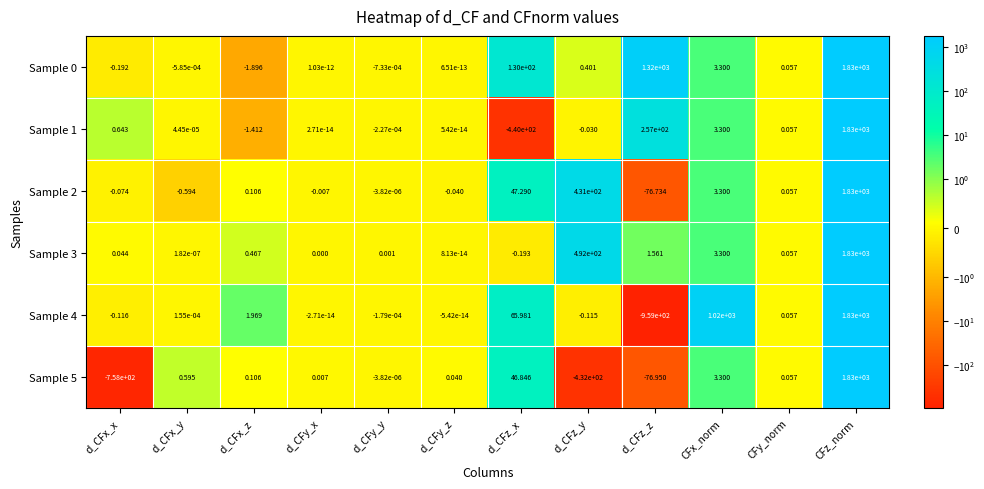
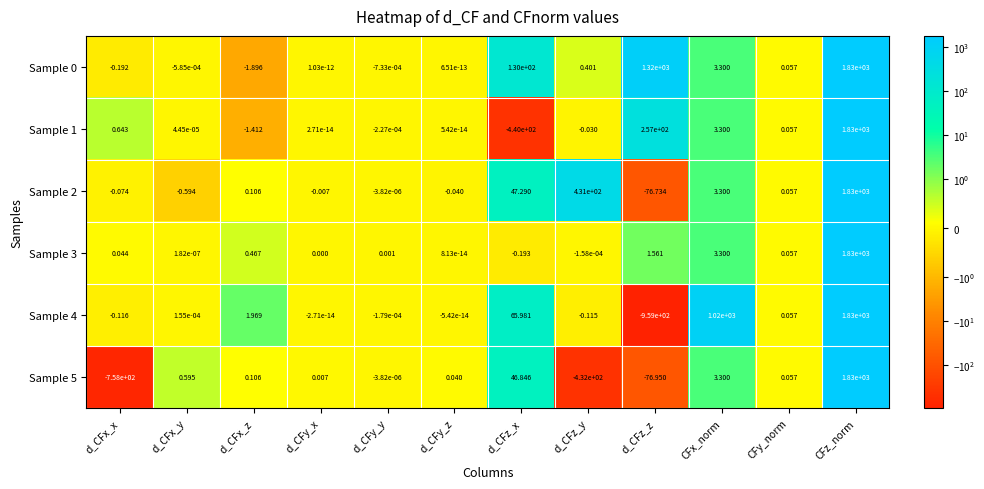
  {
    "Sample 0": {
      "d_CFx_x": "-0.192",
      "d_CFx_y": "-5.85e-04",
      "d_CFx_z": "-1.896",
      "d_CFy_x": "1.03e-12",
      "d_CFy_y": "-7.33e-04",
      "d_CFy_z": "6.51e-13",
      "d_CFz_x": "1.30e+02",
      "d_CFz_y": "0.401",
      "d_CFz_z": "1.32e+03",
      "CFx_norm": "3.300",
      "CFy_norm": "0.057",
      "CFz_norm": "1.83e+03"
    },
    "Sample 1": {
      "d_CFx_x": "0.643",
      "d_CFx_y": "4.45e-05",
      "d_CFx_z": "-1.412",
      "d_CFy_x": "2.71e-14",
      "d_CFy_y": "-2.27e-04",
      "d_CFy_z": "5.42e-14",
      "d_CFz_x": "-4.40e+02",
      "d_CFz_y": "-0.030",
      "d_CFz_z": "2.57e+02",
      "CFx_norm": "3.300",
      "CFy_norm": "0.057",
      "CFz_norm": "1.83e+03"
    },
    "Sample 2": {
      "d_CFx_x": "-0.074",
      "d_CFx_y": "-0.594",
      "d_CFx_z": "0.106",
      "d_CFy_x": "-0.007",
      "d_CFy_y": "-3.82e-06",
      "d_CFy_z": "-0.040",
      "d_CFz_x": "47.290",
      "d_CFz_y": "4.31e+02",
      "d_CFz_z": "-76.734",
      "CFx_norm": "3.300",
      "CFy_norm": "0.057",
      "CFz_norm": "1.83e+03"
    },
    "Sample 3": {
      "d_CFx_x": "0.044",
      "d_CFx_y": "1.82e-07",
      "d_CFx_z": "0.467",
      "d_CFy_x": "0.000",
      "d_CFy_y": "0.001",
      "d_CFy_z": "8.13e-14",
      "d_CFz_x": "-0.193",
-     "d_CFz_y": "4.92e+02",
+     "d_CFz_y": "-1.58e-04",
      "d_CFz_z": "1.561",
      "CFx_norm": "3.300",
      "CFy_norm": "0.057",
      "CFz_norm": "1.83e+03"
    },
    "Sample 4": {
      "d_CFx_x": "-0.116",
      "d_CFx_y": "1.55e-04",
      "d_CFx_z": "1.969",
      "d_CFy_x": "-2.71e-14",
      "d_CFy_y": "-1.79e-04",
      "d_CFy_z": "-5.42e-14",
      "d_CFz_x": "65.981",
      "d_CFz_y": "-0.115",
      "d_CFz_z": "-9.59e+02",
      "CFx_norm": "1.02e+03",
      "CFy_norm": "0.057",
      "CFz_norm": "1.83e+03"
    },
    "Sample 5": {
      "d_CFx_x": "-7.58e+02",
      "d_CFx_y": "0.595",
      "d_CFx_z": "0.106",
      "d_CFy_x": "0.007",
      "d_CFy_y": "-3.82e-06",
      "d_CFy_z": "0.040",
      "d_CFz_x": "46.846",
      "d_CFz_y": "-4.32e+02",
      "d_CFz_z": "-76.950",
      "CFx_norm": "3.300",
      "CFy_norm": "0.057",
      "CFz_norm": "1.83e+03"
    }
  }
